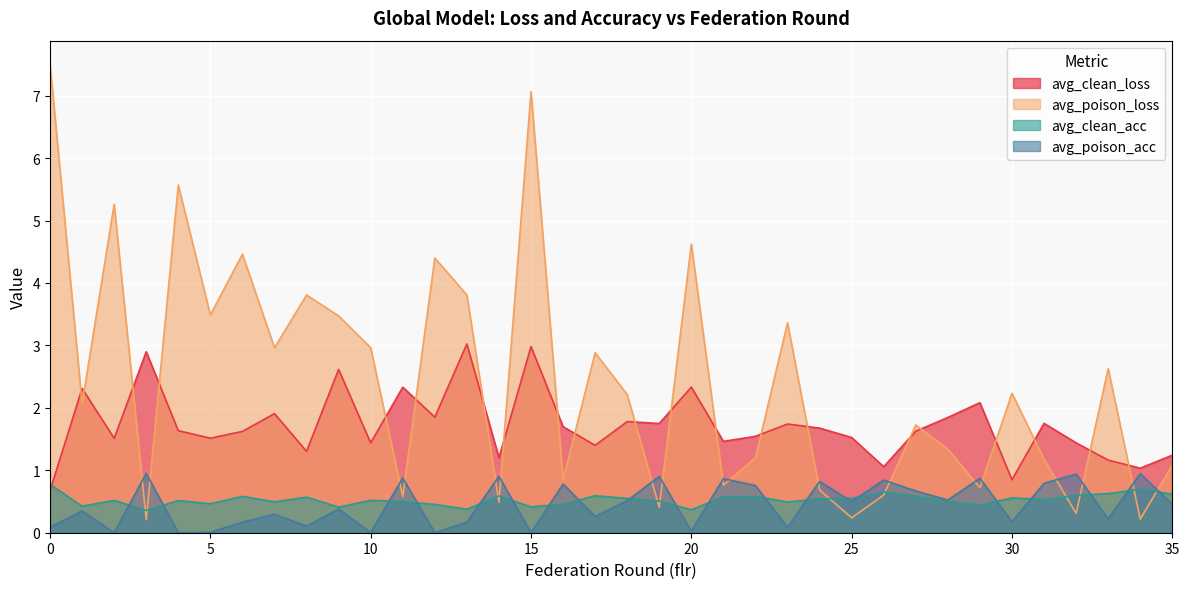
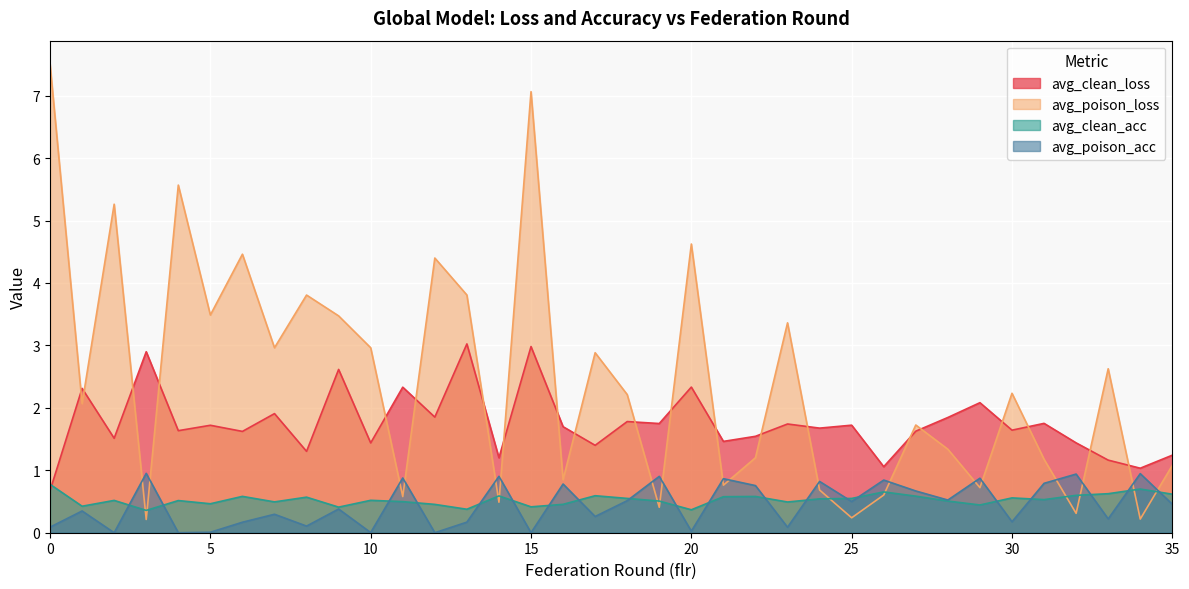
  {
    "avg_clean_loss": {
      "0": 0.7,
-     "5": 1.5,
+     "5": 1.7,
      "10": 1.4,
      "15": 3.0,
      "20": 2.3,
-     "25": 1.5,
-     "30": 0.8,
+     "25": 1.7,
+     "30": 1.6,
      "35": 1.2
    },
    "avg_poison_loss": {
      "0": 7.5,
      "5": 3.5,
      "10": 3.0,
      "15": 7.1,
      "20": 4.6,
      "25": 0.2,
      "30": 2.2,
      "35": 1.1
    }
  }
